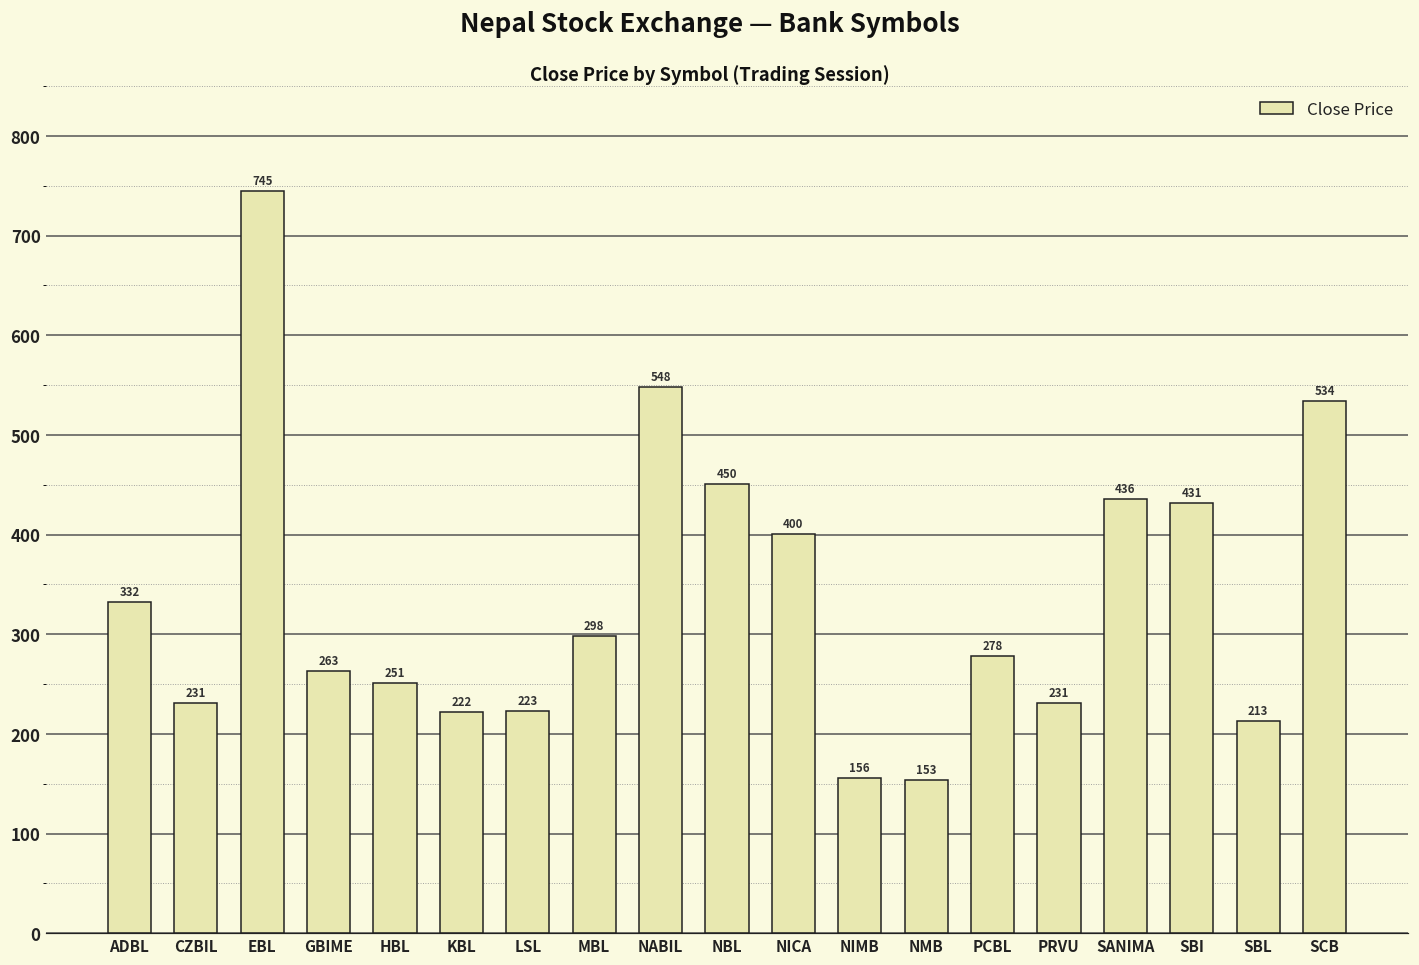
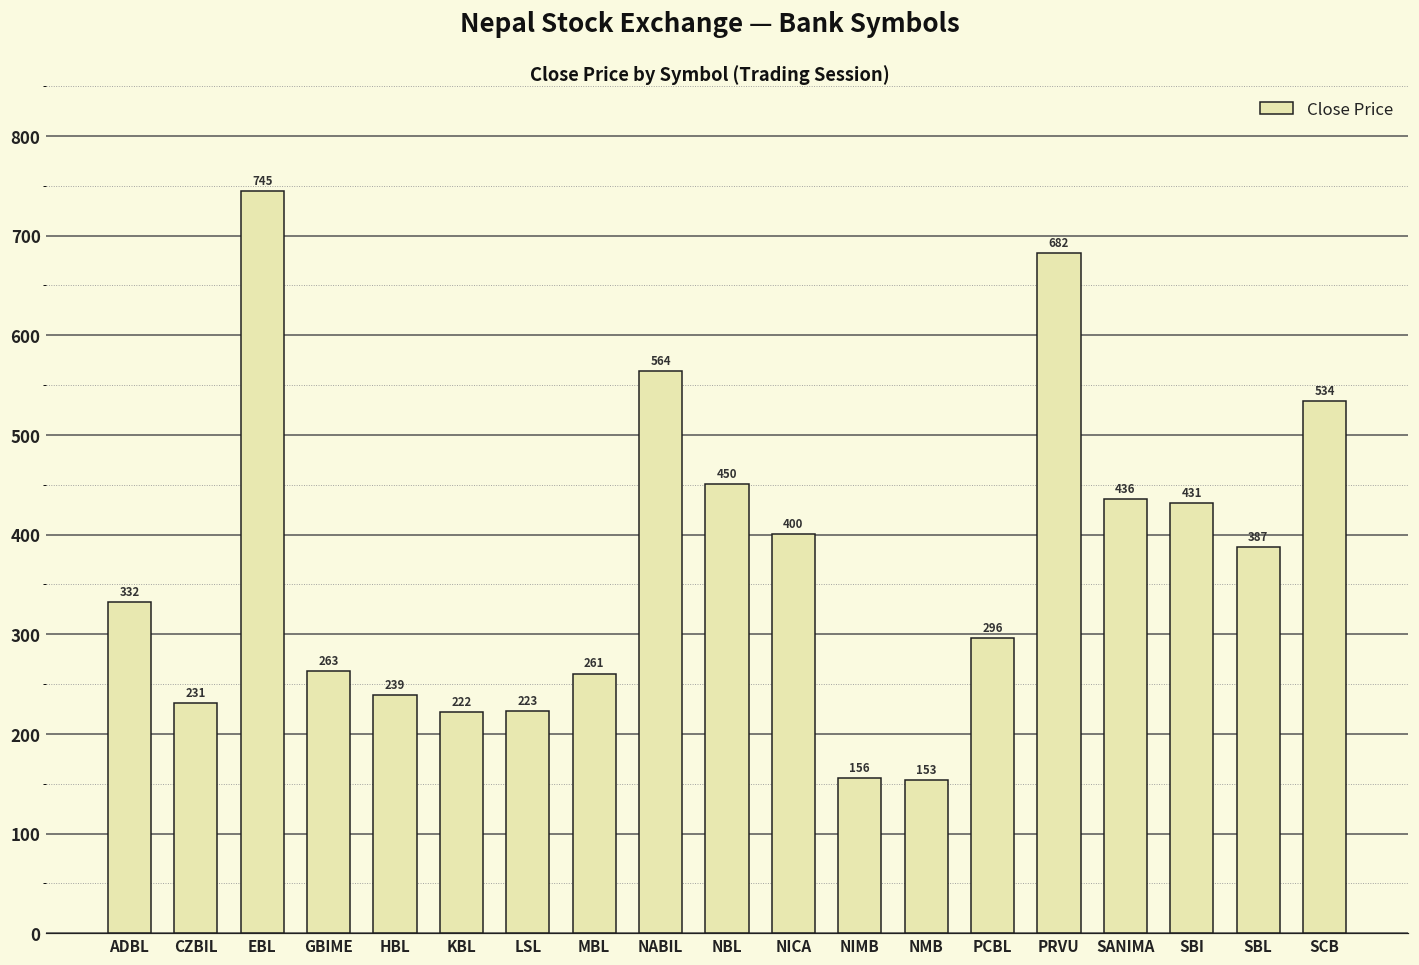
  {
    "ADBL": 332,
    "CZBIL": 231,
    "EBL": 745,
    "GBIME": 263,
-   "HBL": 251,
+   "HBL": 239,
    "KBL": 222,
    "LSL": 223,
-   "MBL": 298,
-   "NABIL": 548,
+   "MBL": 261,
+   "NABIL": 564,
    "NBL": 450,
    "NICA": 400,
    "NIMB": 156,
    "NMB": 153,
-   "PCBL": 278,
-   "PRVU": 231,
+   "PCBL": 296,
+   "PRVU": 682,
    "SANIMA": 436,
    "SBI": 431,
-   "SBL": 213,
+   "SBL": 387,
    "SCB": 534
  }
